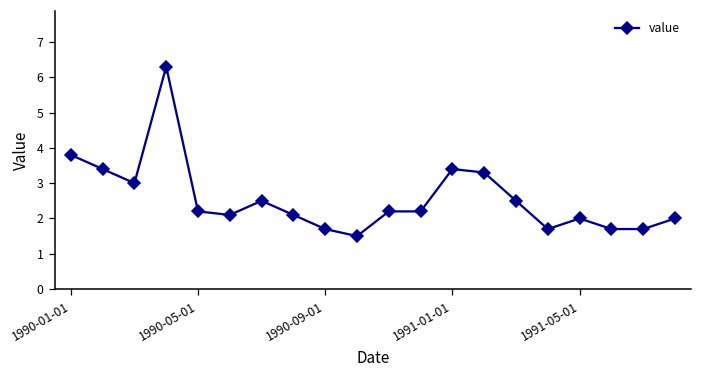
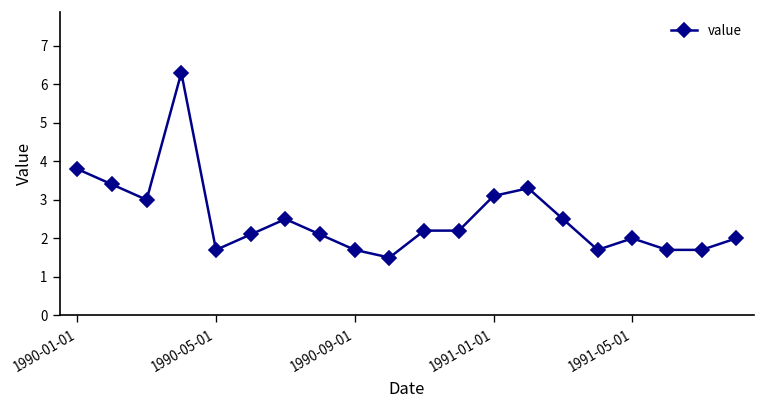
  {
    "1990-01-01": 3.8,
-   "1990-05-01": 2.2,
+   "1990-05-01": 1.7,
    "1990-09-01": 1.7,
-   "1991-01-01": 3.4,
+   "1991-01-01": 3.1,
    "1991-05-01": 2.0
  }
